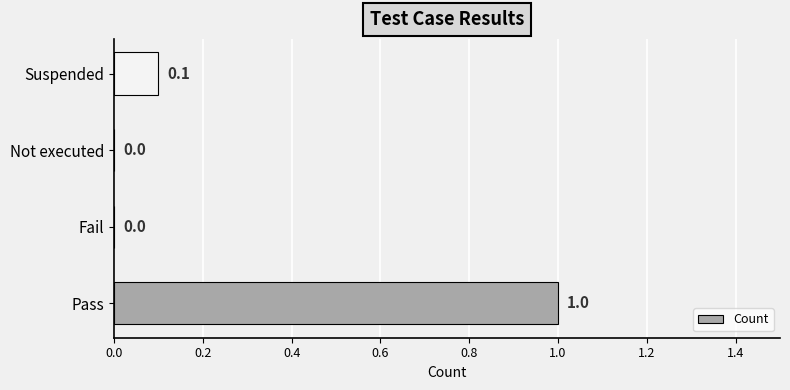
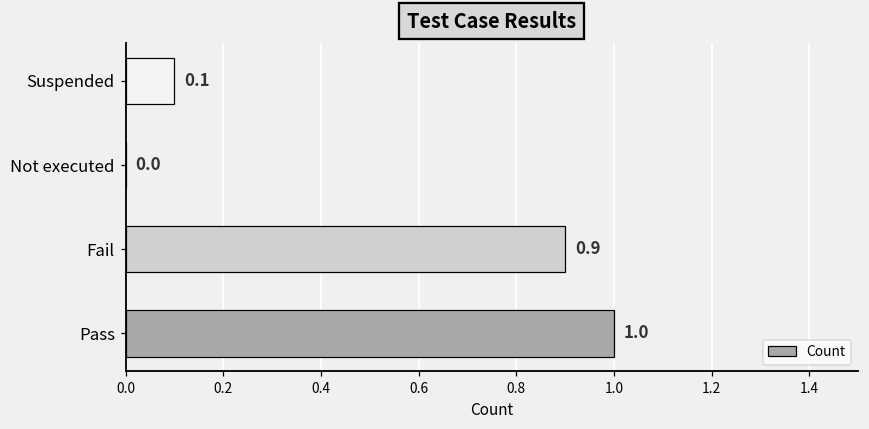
  {
    "Suspended": 0.1,
    "Not executed": 0.0,
-   "Fail": 0.0,
+   "Fail": 0.9,
    "Pass": 1.0
  }
